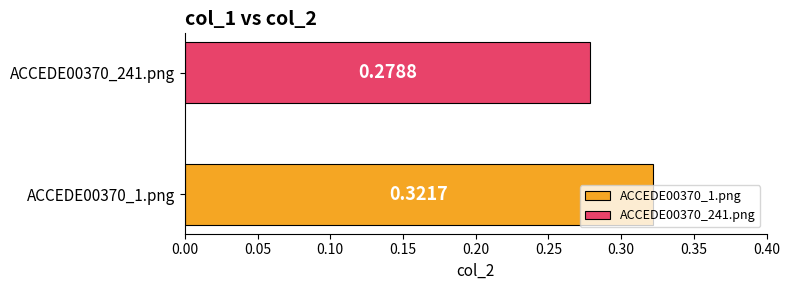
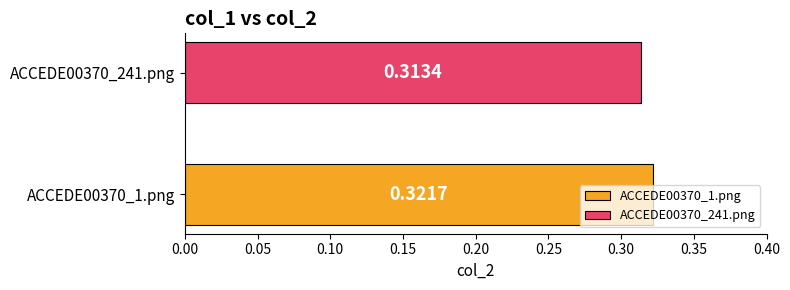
  {
-   "ACCEDE00370_241.png": 0.2788
+   "ACCEDE00370_241.png": 0.3134
  }
